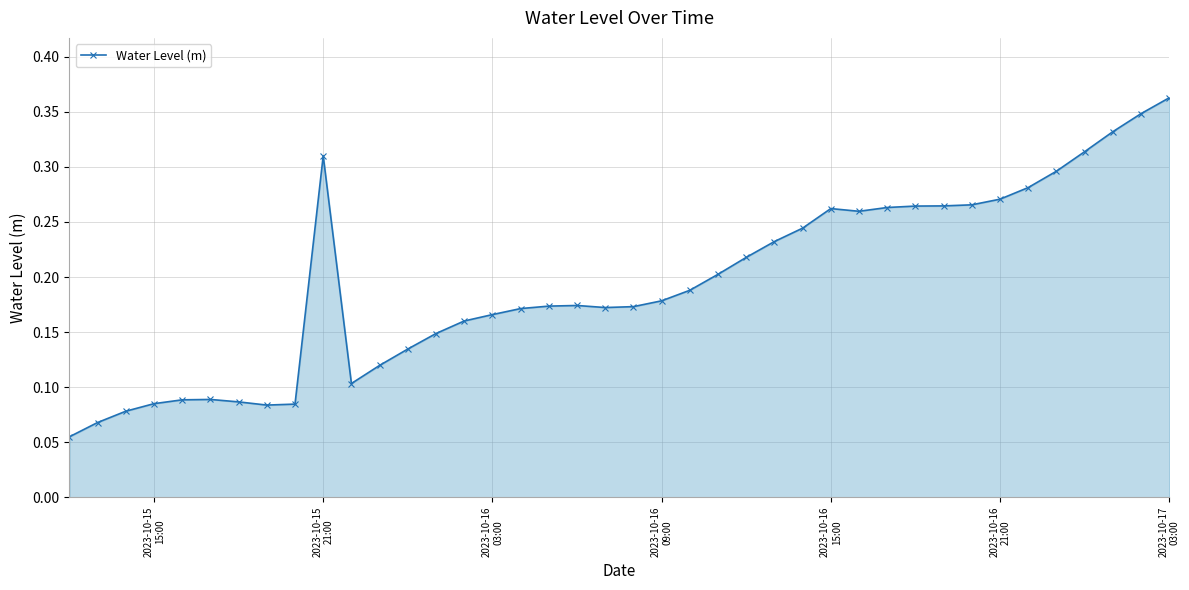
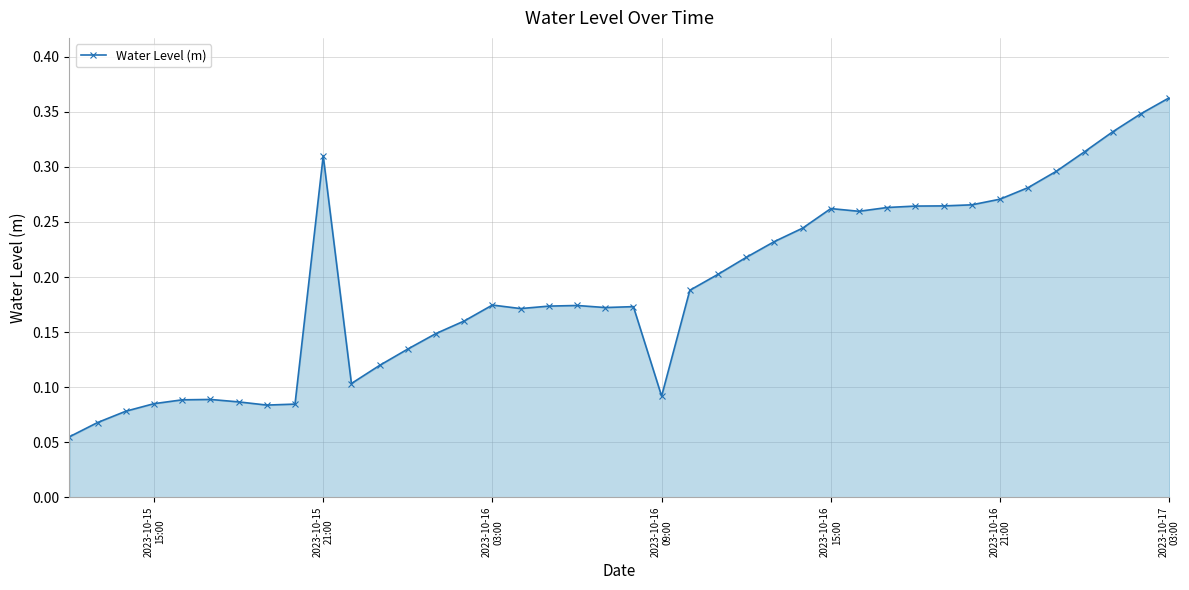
  {
    "2023-10-15 15:00": 0.085,
    "2023-10-15 21:00": 0.310,
-   "2023-10-16 03:00": 0.166,
-   "2023-10-16 09:00": 0.178,
+   "2023-10-16 03:00": 0.175,
+   "2023-10-16 09:00": 0.092,
    "2023-10-16 15:00": 0.262,
    "2023-10-16 21:00": 0.271,
    "2023-10-17 03:00": 0.363
  }
